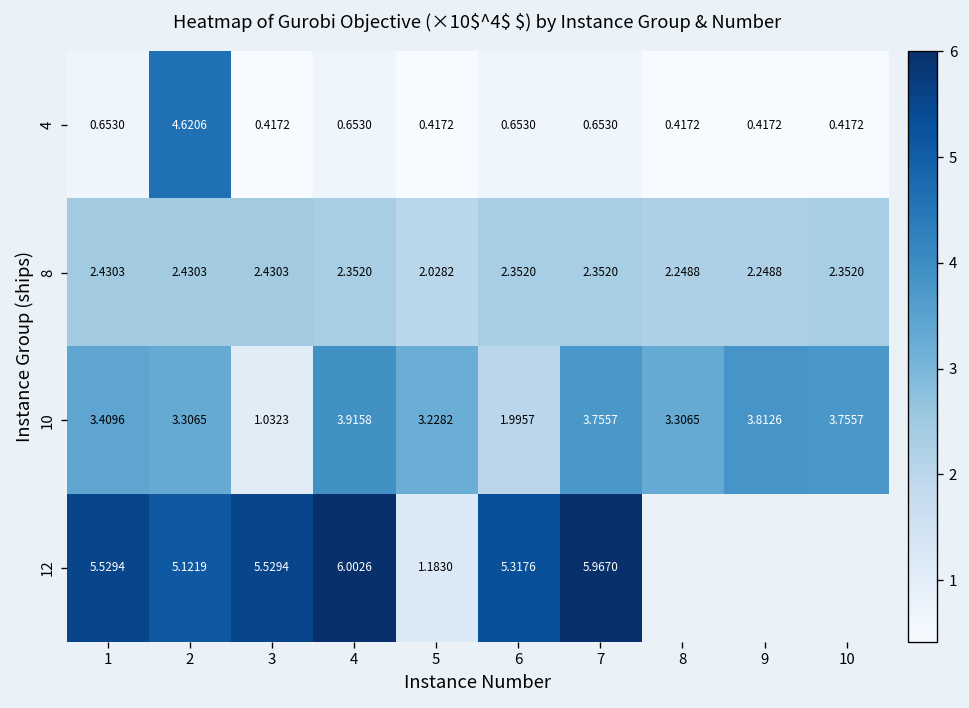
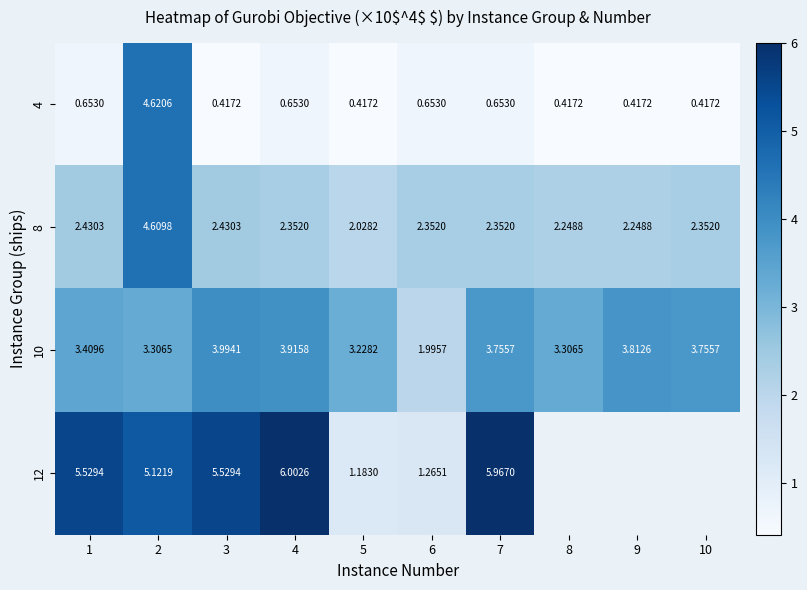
  {
    "4": {
      "1": 0.6530,
      "2": 4.6206,
      "3": 0.4172,
      "4": 0.6530,
      "5": 0.4172,
      "6": 0.6530,
      "7": 0.6530,
      "8": 0.4172,
      "9": 0.4172,
      "10": 0.4172
    },
    "8": {
      "1": 2.4303,
-     "2": 2.4303,
+     "2": 4.6098,
      "3": 2.4303,
      "4": 2.3520,
      "5": 2.0282,
      "6": 2.3520,
      "7": 2.3520,
      "8": 2.2488,
      "9": 2.2488,
      "10": 2.3520
    },
    "10": {
      "1": 3.4096,
      "2": 3.3065,
-     "3": 1.0323,
+     "3": 3.9941,
      "4": 3.9158,
      "5": 3.2282,
      "6": 1.9957,
      "7": 3.7557,
      "8": 3.3065,
      "9": 3.8126,
      "10": 3.7557
    },
    "12": {
      "1": 5.5294,
      "2": 5.1219,
      "3": 5.5294,
      "4": 6.0026,
      "5": 1.1830,
-     "6": 5.3176,
+     "6": 1.2651,
      "7": 5.9670
    }
  }
